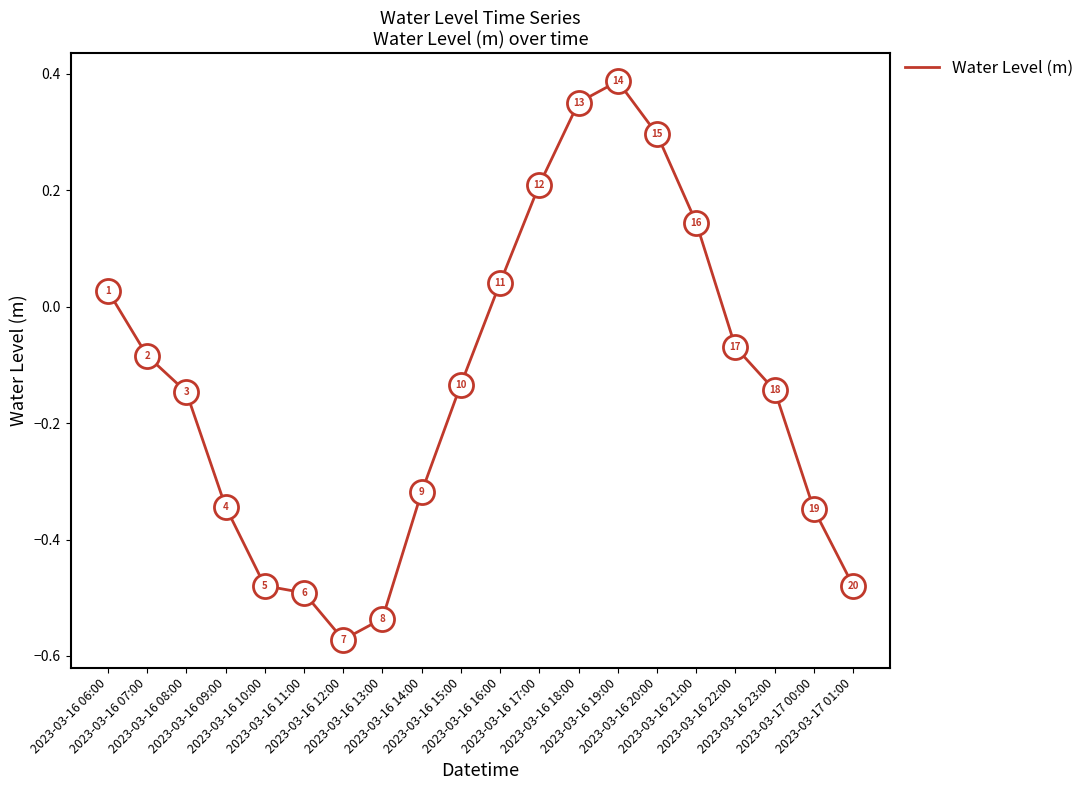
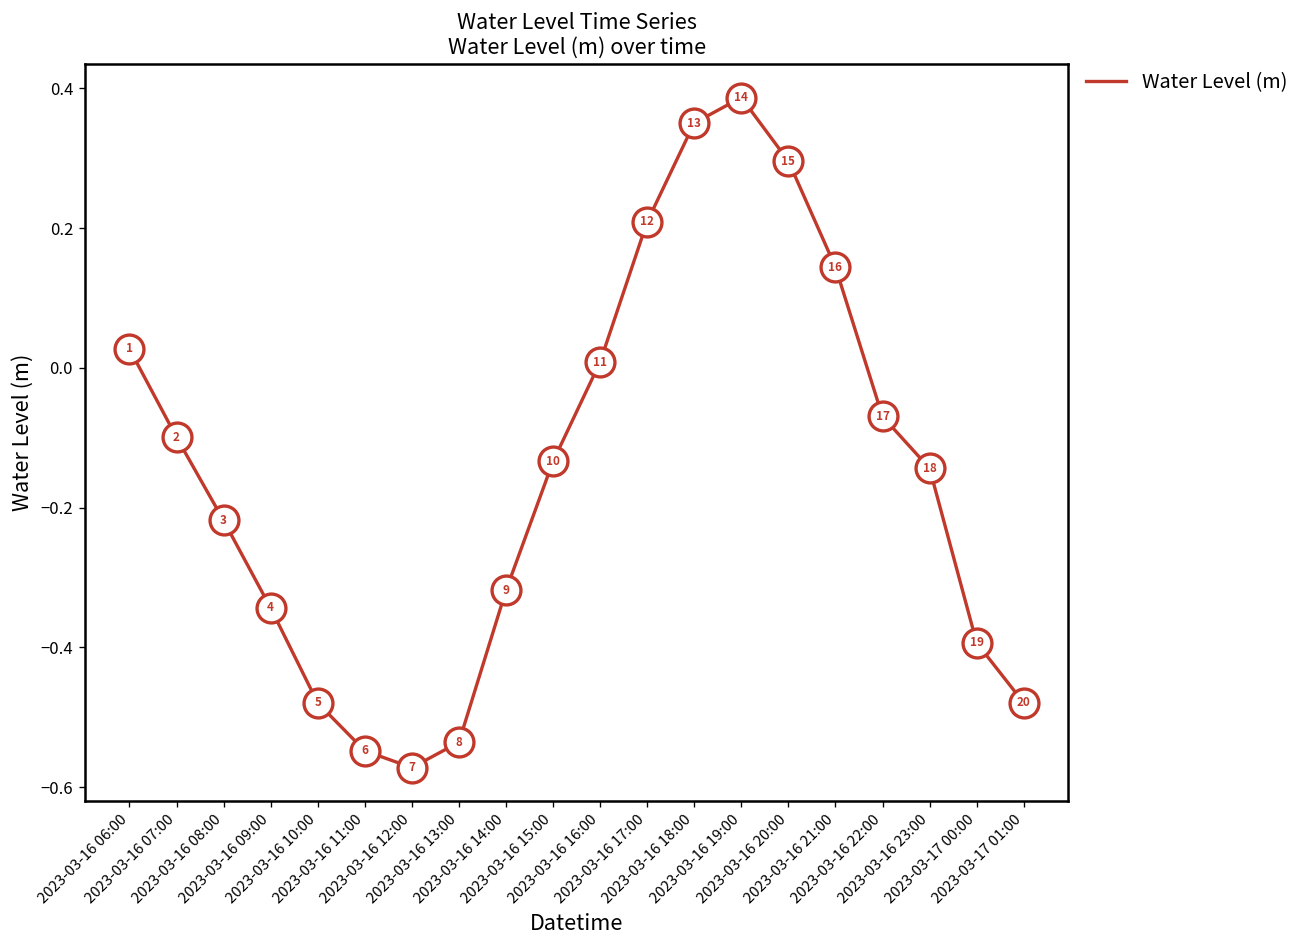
  {
    "Water Level (m)": {
-     "2023-03-16 07:00": -0.08,
-     "2023-03-16 08:00": -0.15,
-     "2023-03-16 11:00": -0.49,
-     "2023-03-16 16:00": 0.04,
-     "2023-03-17 00:00": -0.35
+     "2023-03-16 07:00": -0.10,
+     "2023-03-16 08:00": -0.22,
+     "2023-03-16 11:00": -0.55,
+     "2023-03-16 16:00": 0.01,
+     "2023-03-17 00:00": -0.39
    }
  }
